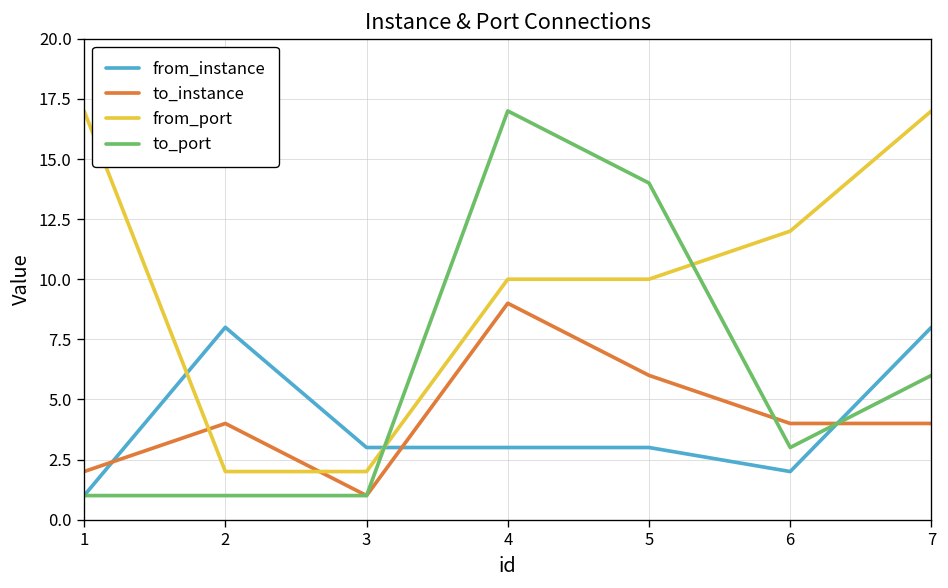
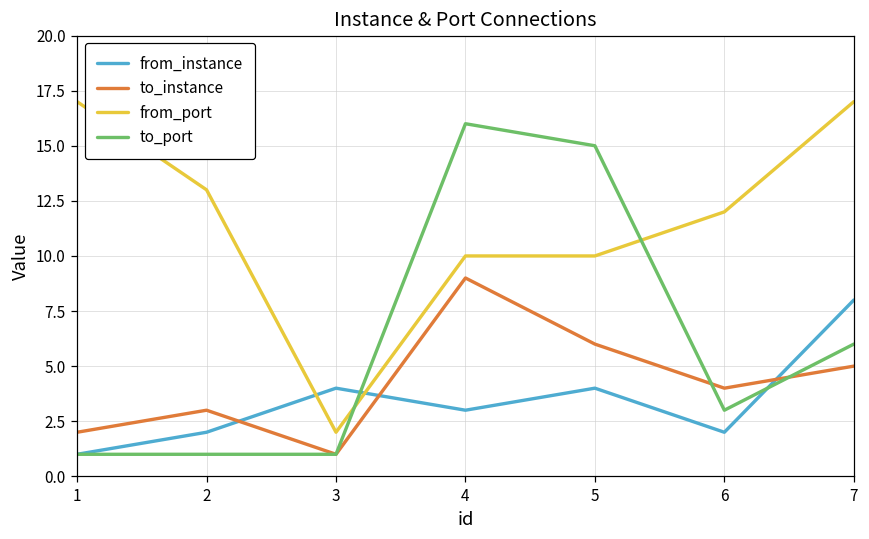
  {
    "from_instance": {
-     "2": 8,
-     "3": 3,
+     "2": 2,
+     "3": 4,
      "4": 3,
-     "5": 3,
+     "5": 4,
      "6": 2,
      "7": 8
    },
    "to_instance": {
      "1": 2,
-     "2": 4,
+     "2": 3,
      "4": 9,
      "5": 6,
      "6": 4,
-     "7": 4
+     "7": 5
    },
    "from_port": {
      "1": 17,
-     "2": 2,
+     "2": 13,
      "3": 2,
      "4": 10,
      "5": 10,
      "6": 12,
      "7": 17
    },
    "to_port": {
      "2": 1,
-     "4": 17,
-     "5": 14,
+     "4": 16,
+     "5": 15,
      "6": 3,
      "7": 6
    }
  }
